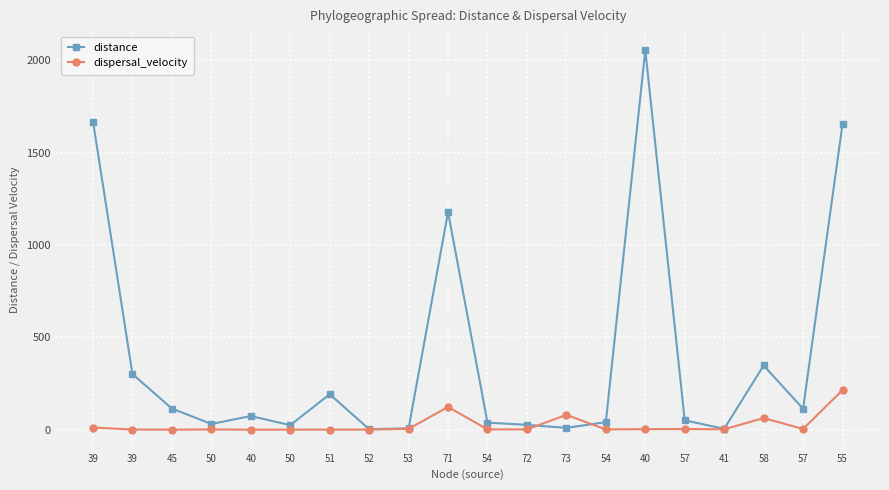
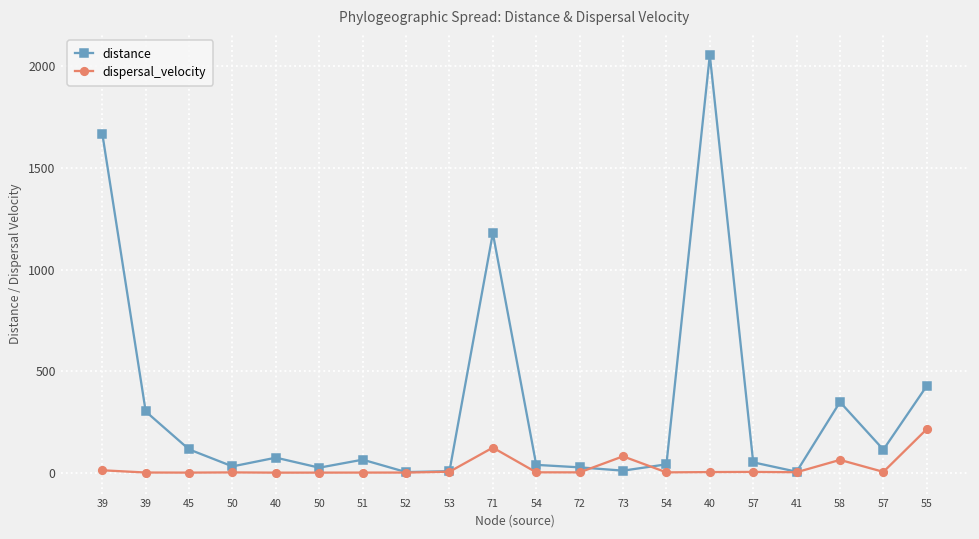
  {
    "distance": {
      "45": 110,
-     "51": 190,
+     "51": 60,
      "71": 1180,
      "72": 30,
      "73": 10,
      "58": 350,
-     "55": 1660
+     "55": 430
    },
    "dispersal_velocity": {
      "45": 0,
      "51": 0,
      "71": 120,
      "72": 0,
      "73": 80,
      "58": 60,
      "55": 210
    }
  }
